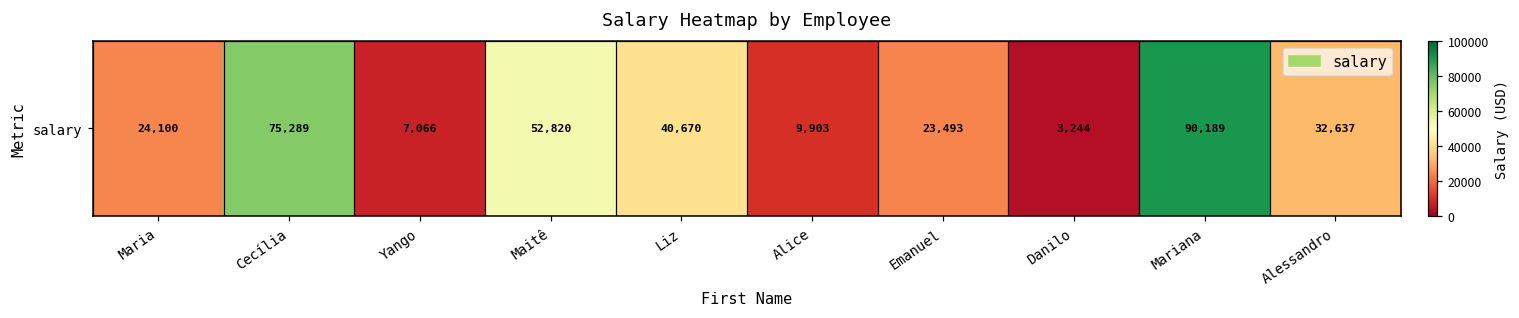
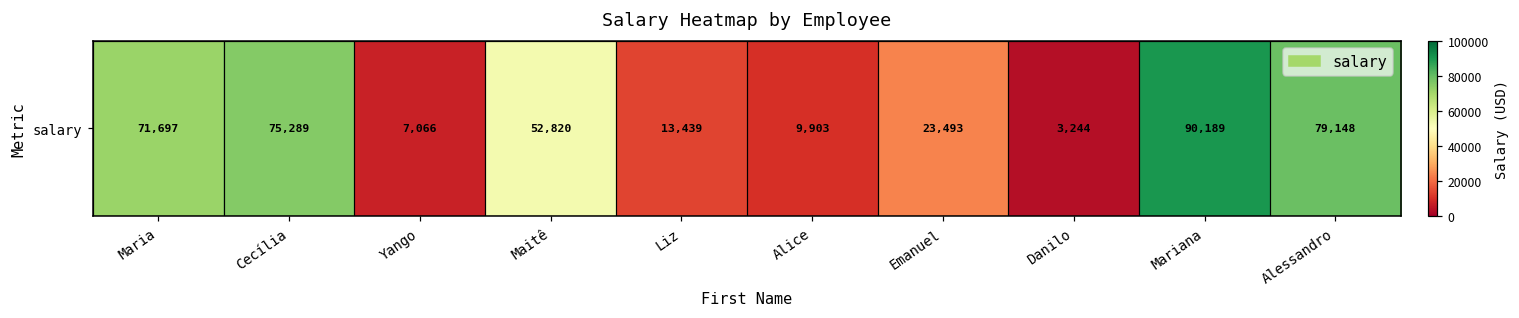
  {
    "salary": {
-     "Maria": "24,100",
+     "Maria": "71,697",
      "Cecília": "75,289",
      "Yango": "7,066",
      "Maitê": "52,820",
-     "Liz": "40,670",
+     "Liz": "13,439",
      "Alice": "9,903",
      "Emanuel": "23,493",
      "Danilo": "3,244",
      "Mariana": "90,189",
-     "Alessandro": "32,637"
+     "Alessandro": "79,148"
    }
  }
